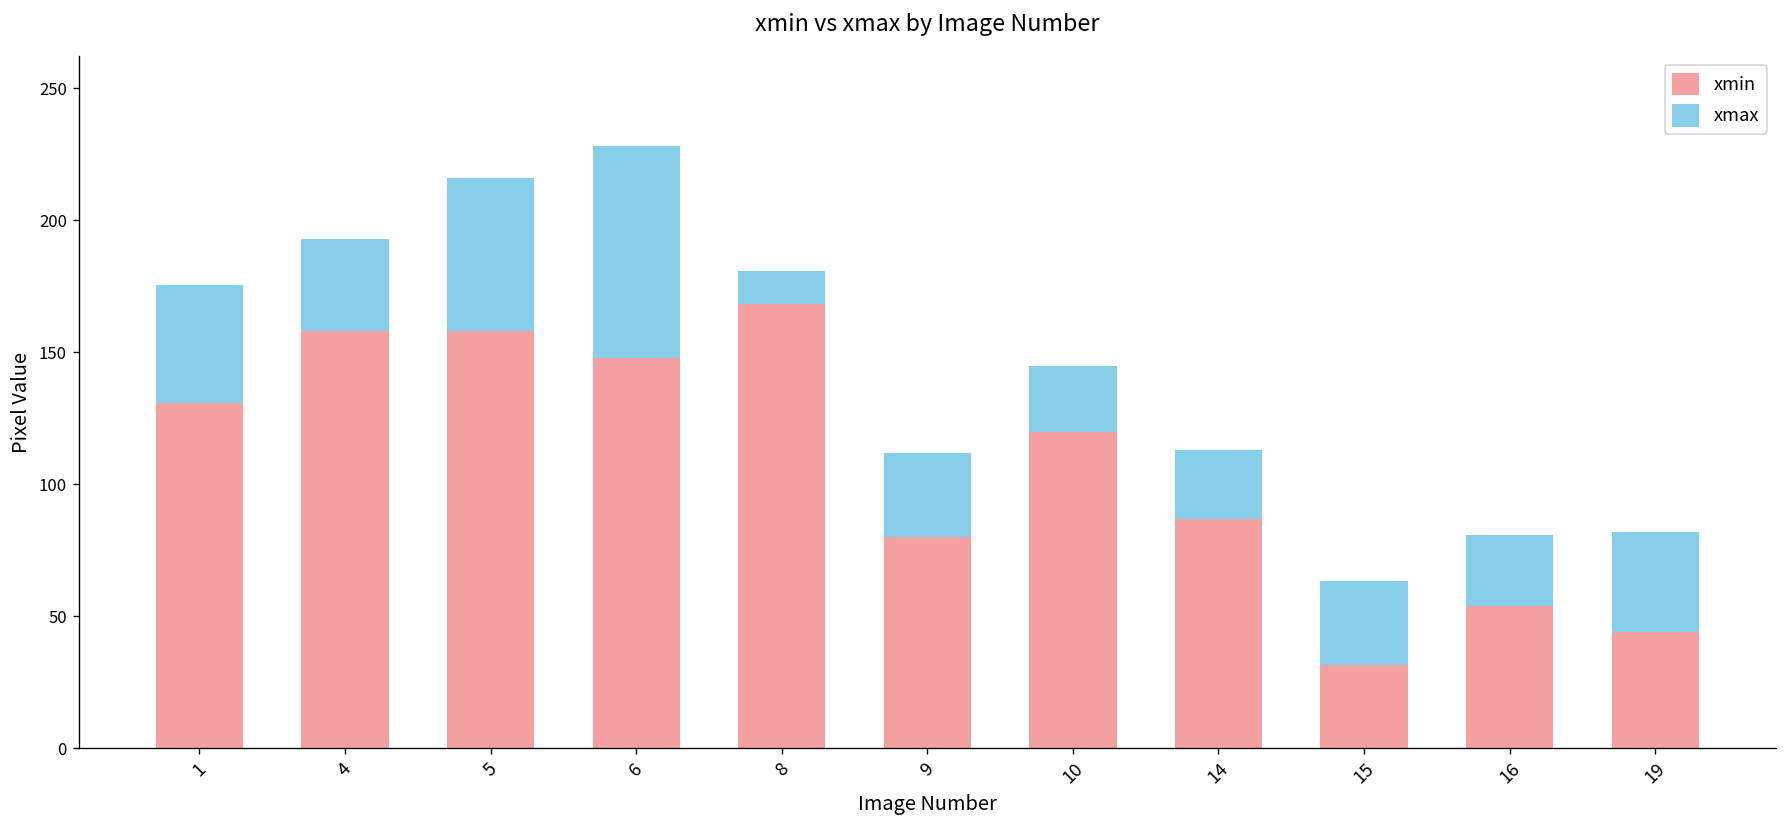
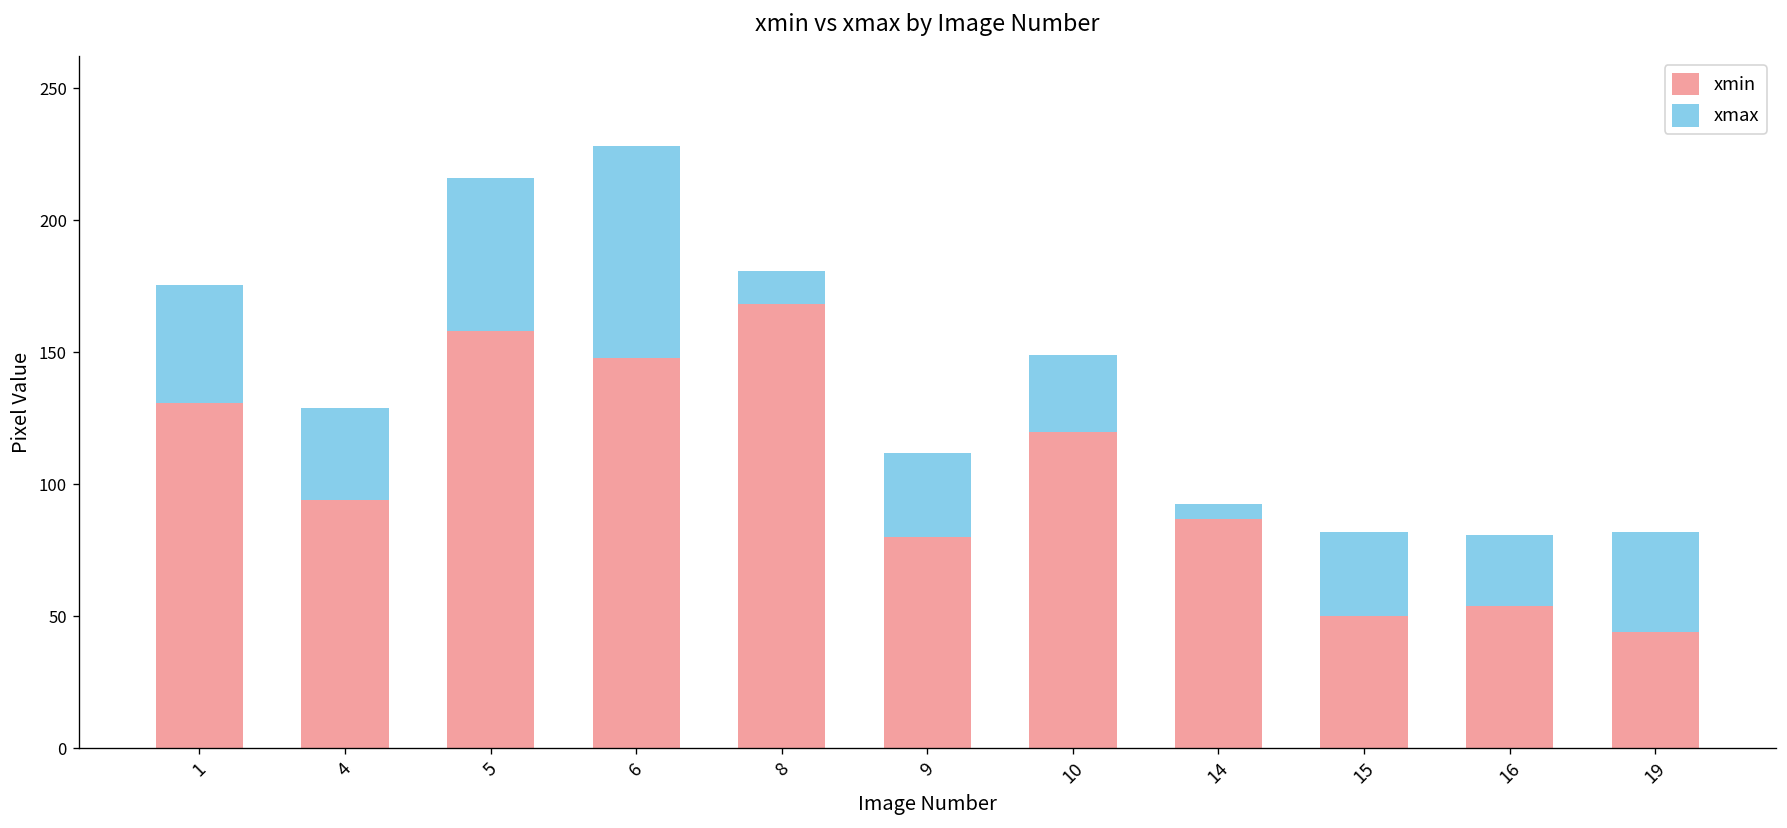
  {
    "xmin": {
      "1": 131,
-     "4": 158,
+     "4": 94,
      "5": 158,
      "6": 148,
      "8": 168,
      "9": 80,
      "10": 120,
      "14": 87,
-     "15": 32,
+     "15": 50,
      "16": 54,
      "19": 44
    },
    "xmax": {
      "1": 45,
      "4": 35,
      "5": 58,
      "6": 80,
      "8": 13,
      "9": 32,
-     "10": 25,
-     "14": 26,
+     "10": 29,
+     "14": 6,
      "15": 32,
      "16": 27,
      "19": 38
    }
  }
